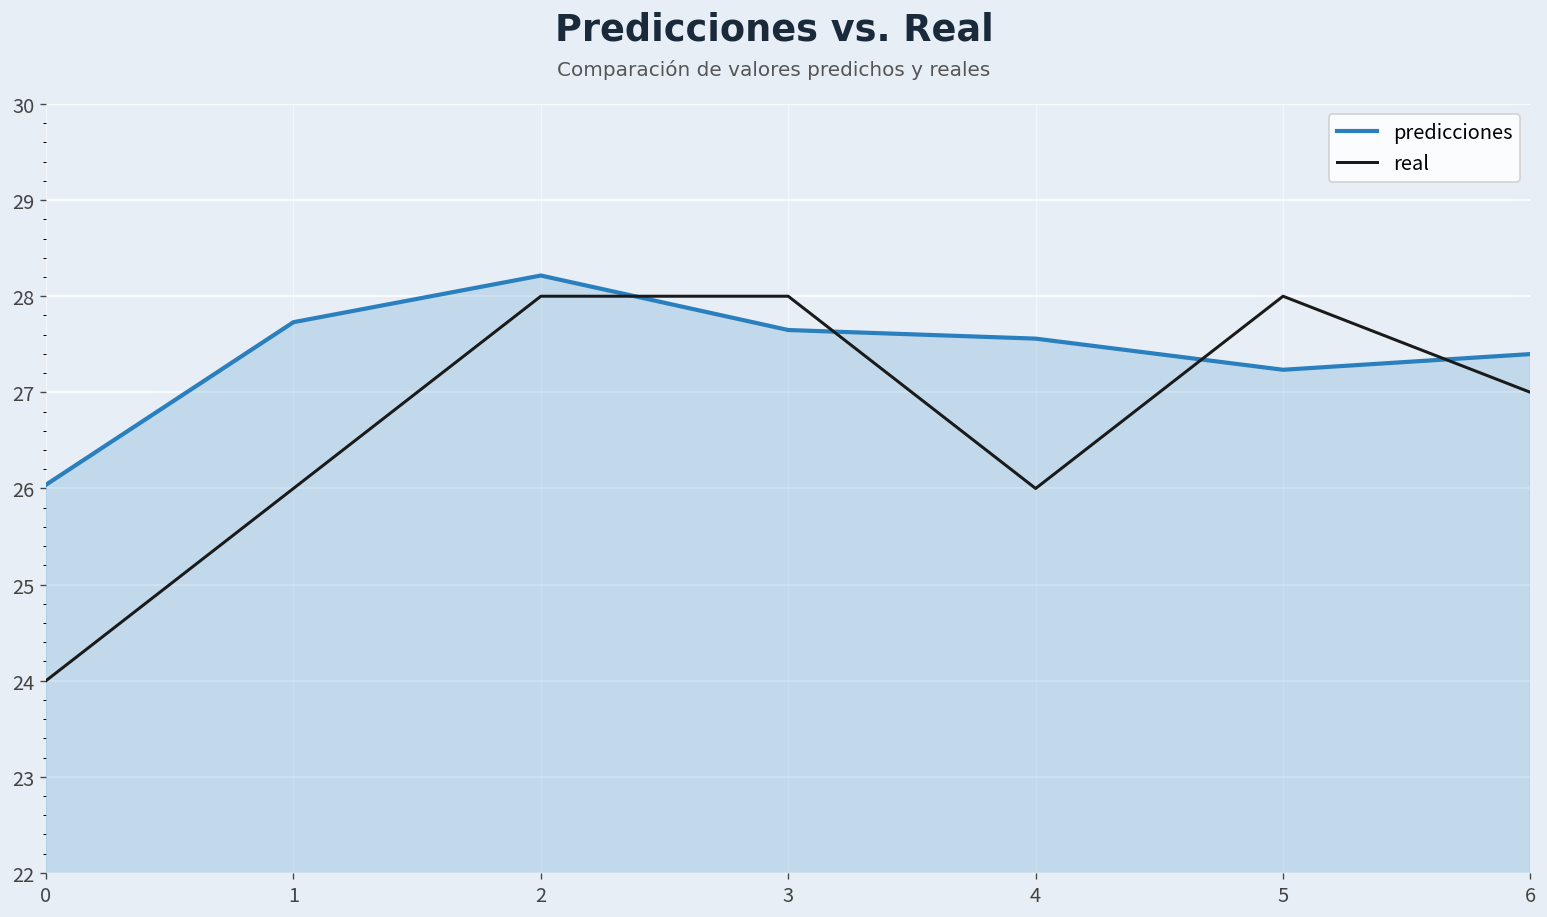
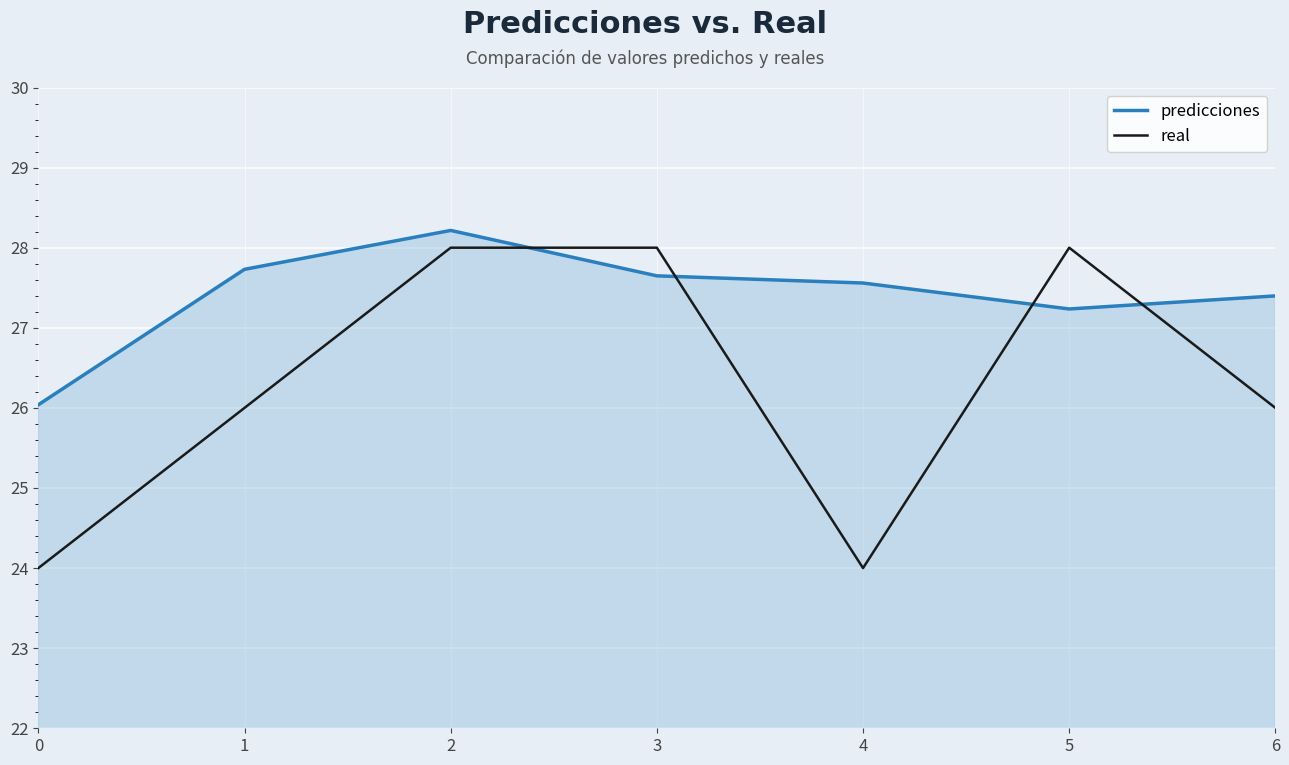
  {
    "predicciones": {
      "0": 26.0,
      "1": 27.7,
      "2": 28.2,
      "3": 27.6,
      "4": 27.6,
      "5": 27.2,
      "6": 27.4
    },
    "real": {
      "0": 24,
      "1": 26,
      "2": 28,
      "3": 28,
-     "4": 26,
+     "4": 24,
      "5": 28,
-     "6": 27
+     "6": 26
    }
  }
